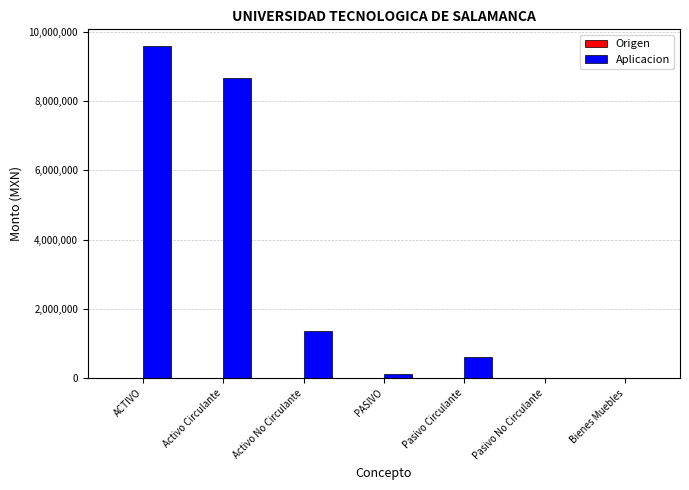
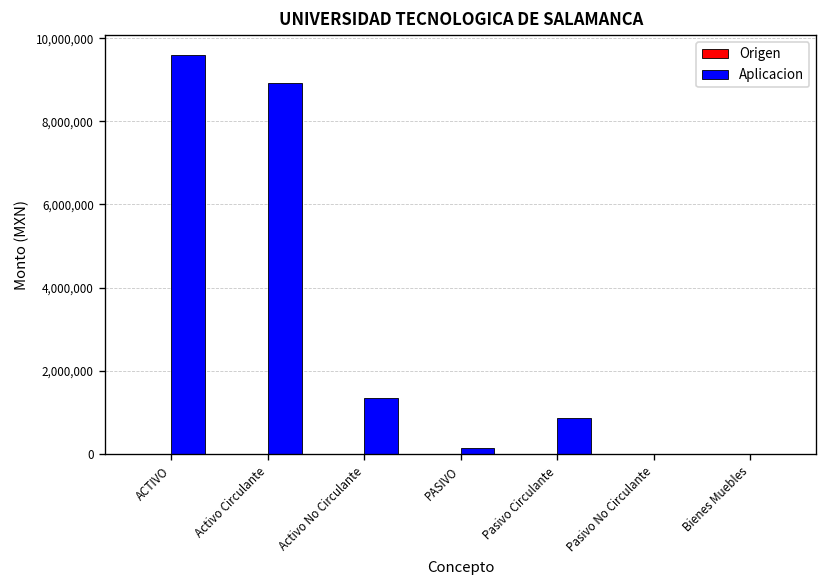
  {
    "Origen": {
      "ACTIVO": "0",
      "Activo Circulante": "0",
      "Activo No Circulante": "0",
      "PASIVO": "0",
      "Pasivo Circulante": "0",
      "Pasivo No Circulante": "0",
      "Bienes Muebles": "0"
    },
    "Aplicacion": {
      "ACTIVO": "9,600,000",
-     "Activo Circulante": "8,700,000",
+     "Activo Circulante": "8,900,000",
      "Activo No Circulante": "1,400,000",
      "PASIVO": "100,000",
-     "Pasivo Circulante": "600,000",
+     "Pasivo Circulante": "900,000",
      "Pasivo No Circulante": "0",
      "Bienes Muebles": "0"
    }
  }
